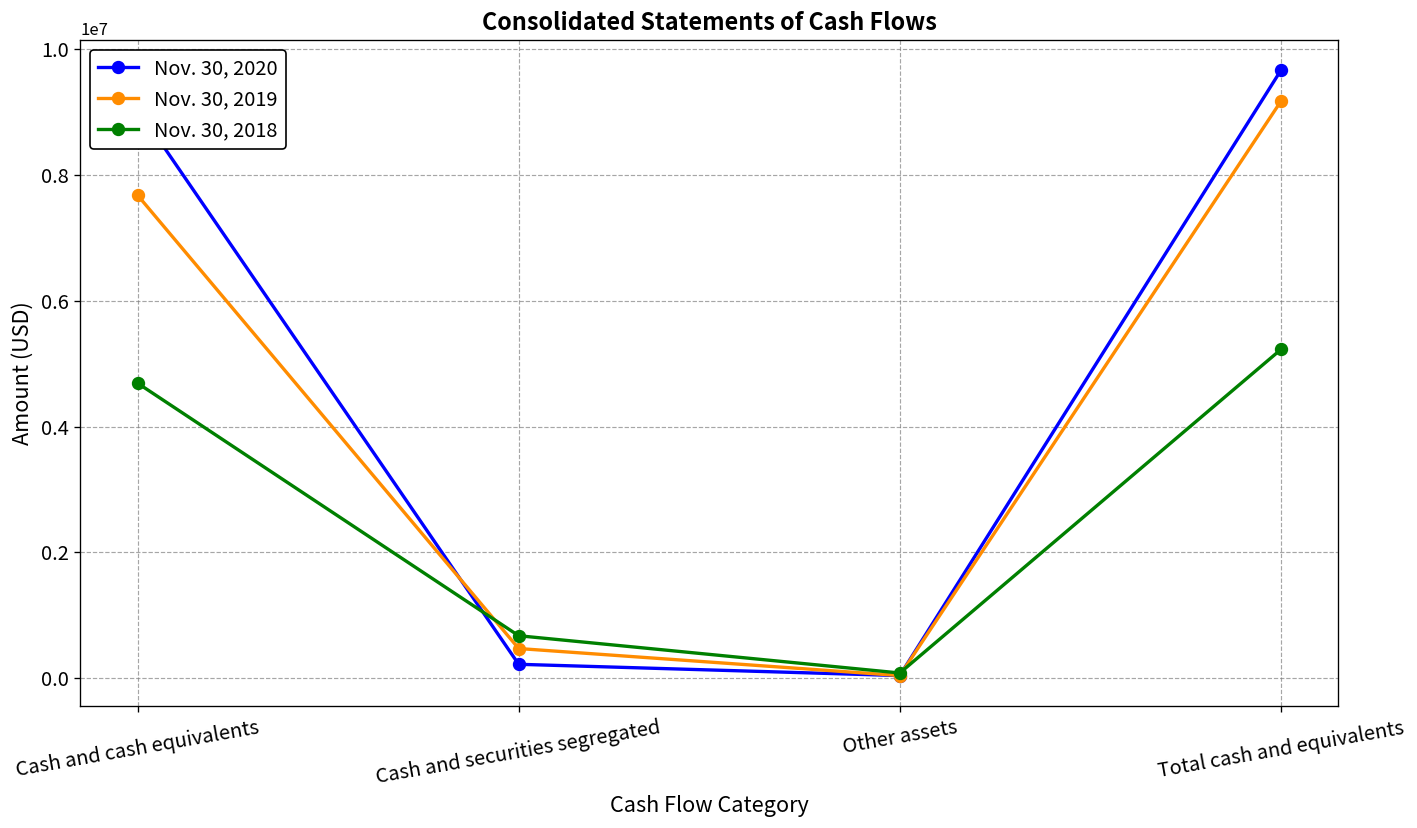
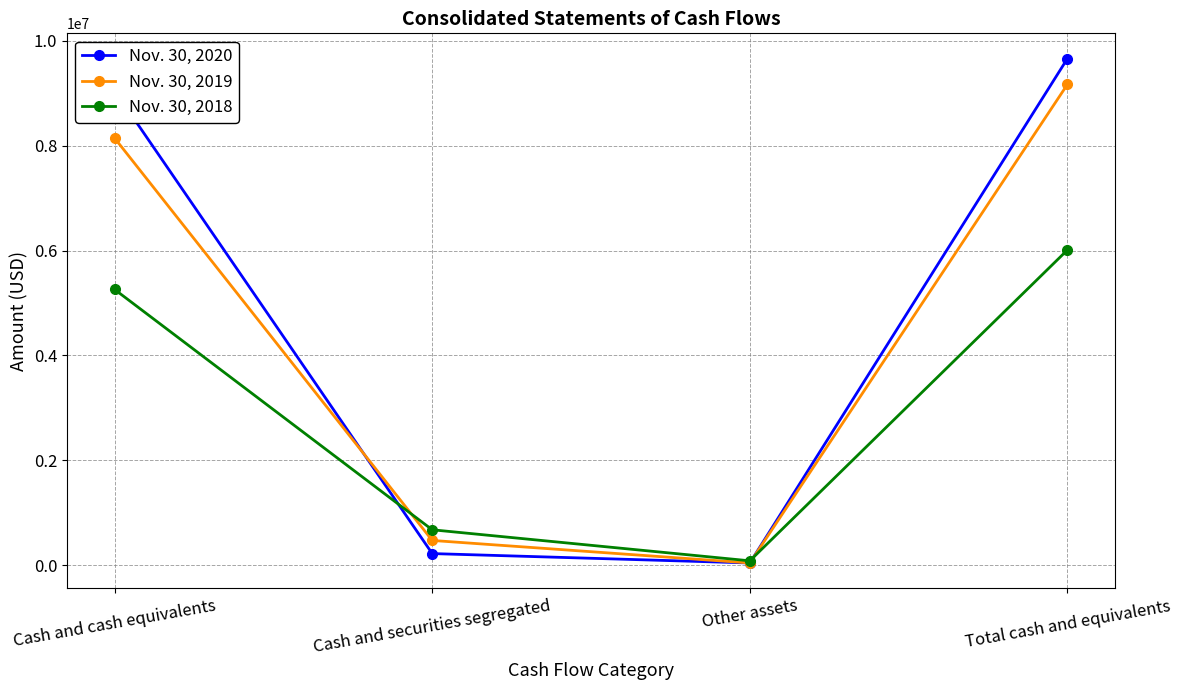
  {
    "Nov. 30, 2020": {
      "Cash and securities segregated": 200000,
      "Total cash and equivalents": 9700000
    },
    "Nov. 30, 2019": {
-     "Cash and cash equivalents": 7700000,
+     "Cash and cash equivalents": 8100000,
      "Cash and securities segregated": 500000,
      "Total cash and equivalents": 9200000
    },
    "Nov. 30, 2018": {
-     "Cash and cash equivalents": 4700000,
+     "Cash and cash equivalents": 5300000,
      "Cash and securities segregated": 700000,
-     "Total cash and equivalents": 5200000
+     "Total cash and equivalents": 6000000
    }
  }
